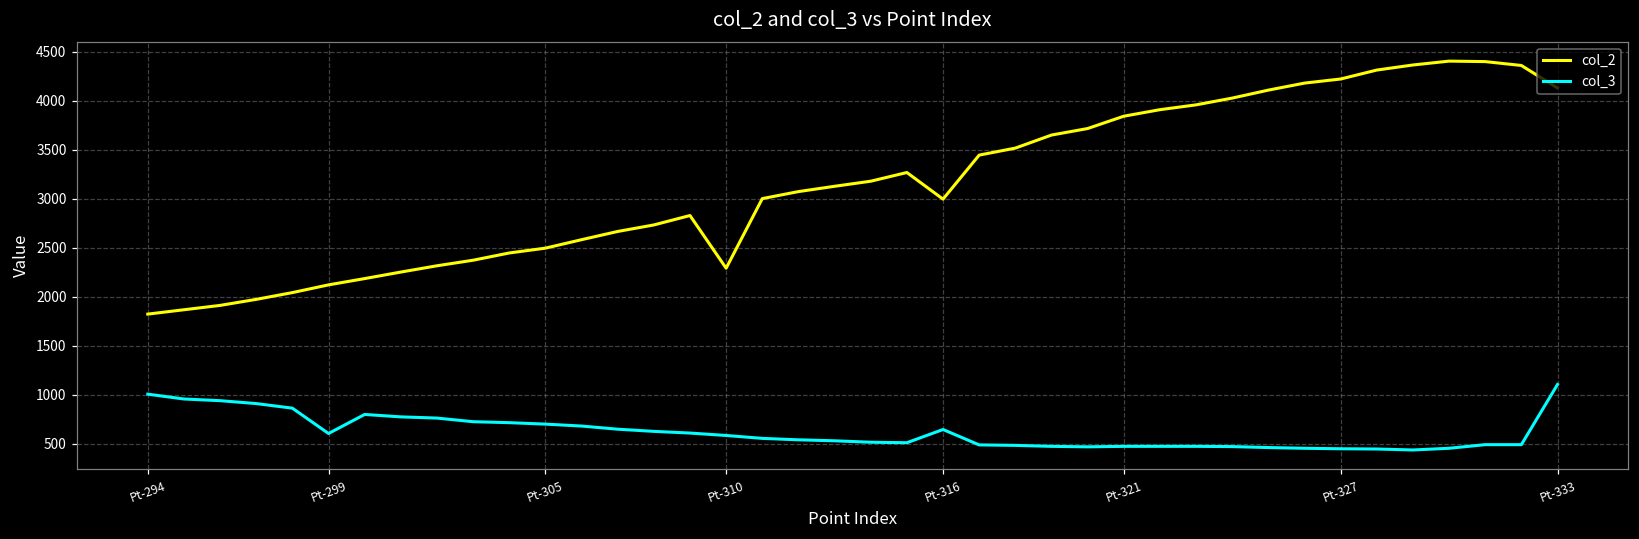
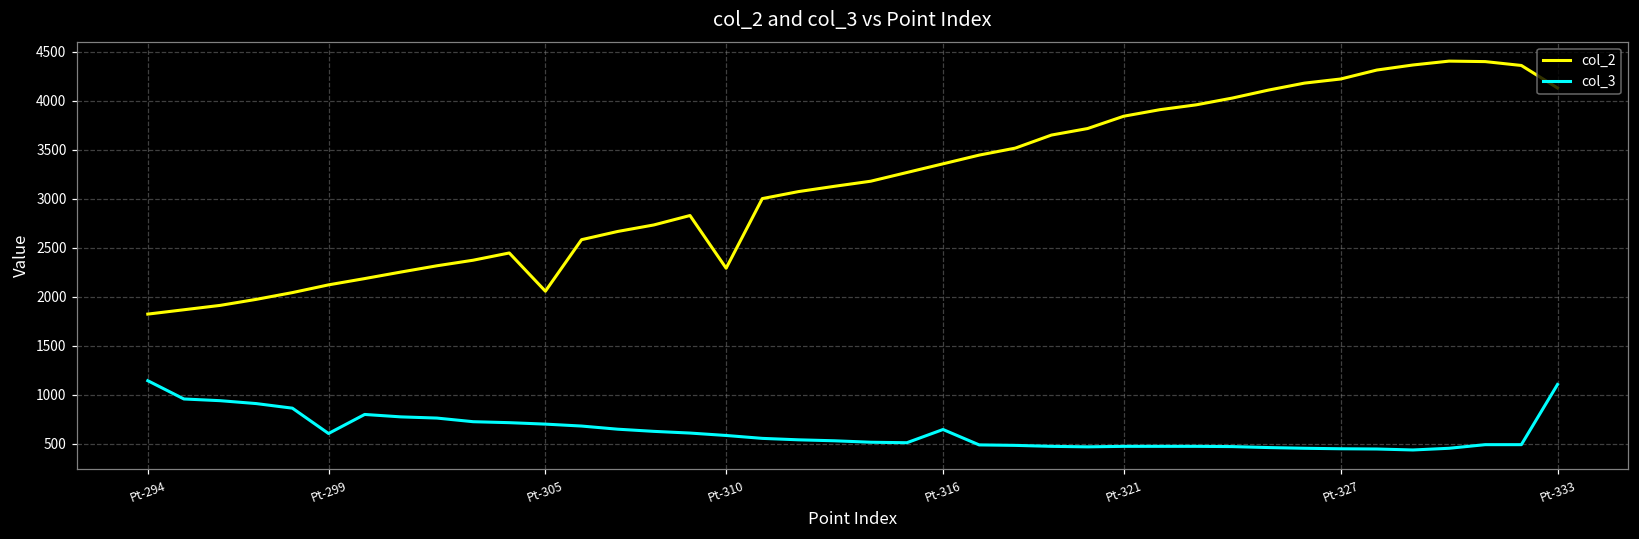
  {
    "col_2": {
      "Pt-294": 1800,
      "Pt-299": 2100,
-     "Pt-305": 2500,
+     "Pt-305": 2100,
      "Pt-310": 2300,
-     "Pt-316": 3000,
+     "Pt-316": 3400,
      "Pt-321": 3800,
      "Pt-327": 4200
    },
    "col_3": {
-     "Pt-294": 1000,
+     "Pt-294": 1100,
      "Pt-299": 600,
      "Pt-305": 700,
      "Pt-310": 600,
      "Pt-316": 600,
      "Pt-321": 500,
      "Pt-327": 500,
      "Pt-333": 1100
    }
  }
